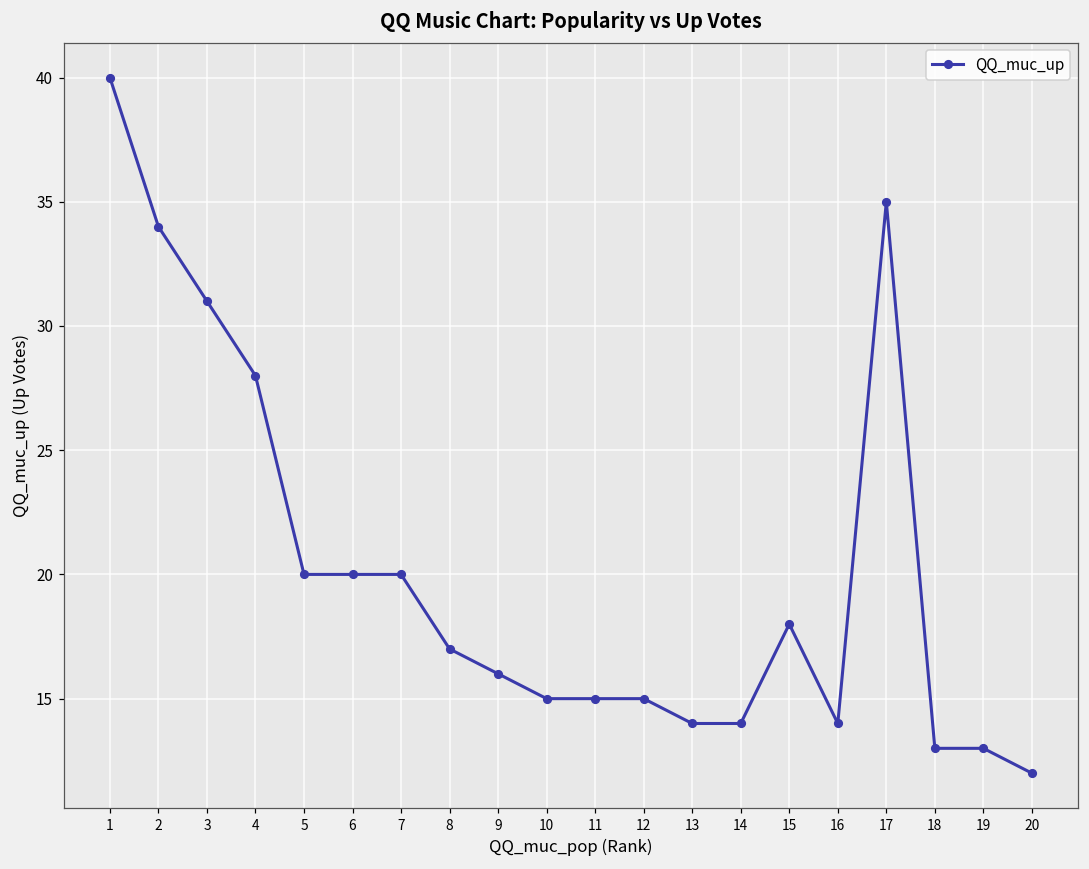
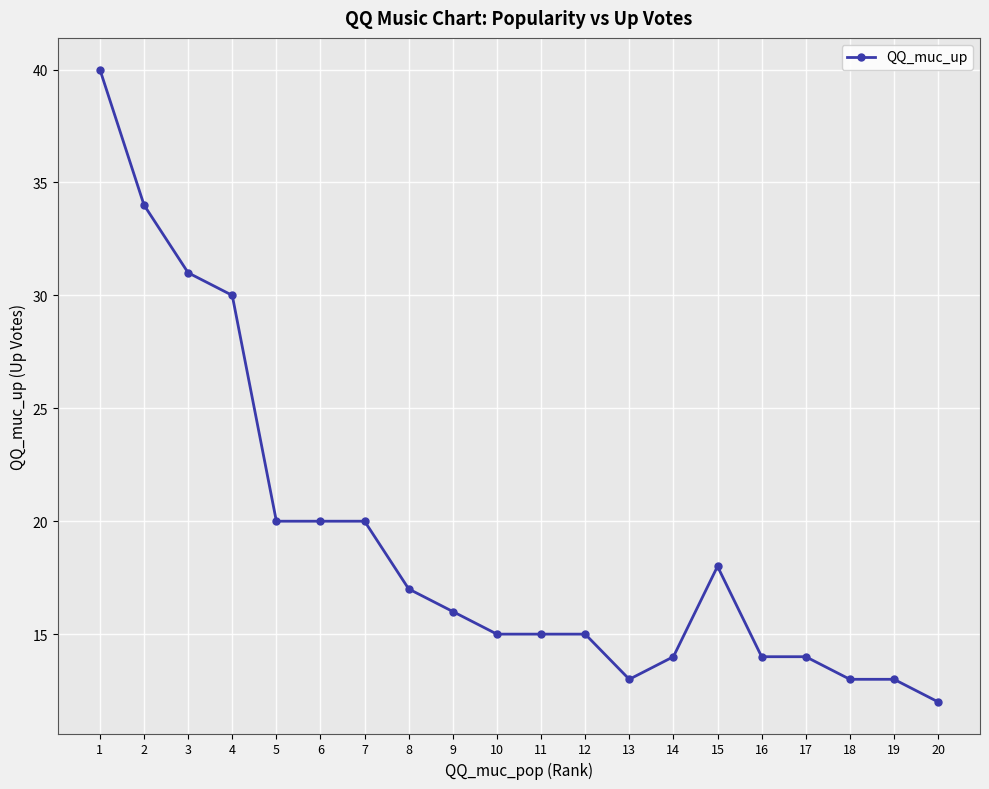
  {
    "1": 40,
    "2": 34,
    "3": 31,
-   "4": 28,
+   "4": 30,
    "5": 20,
    "6": 20,
    "7": 20,
    "8": 17,
    "9": 16,
    "10": 15,
    "11": 15,
    "12": 15,
-   "13": 14,
+   "13": 13,
    "14": 14,
    "15": 18,
    "16": 14,
-   "17": 35,
+   "17": 14,
    "18": 13,
    "19": 13,
    "20": 12
  }
